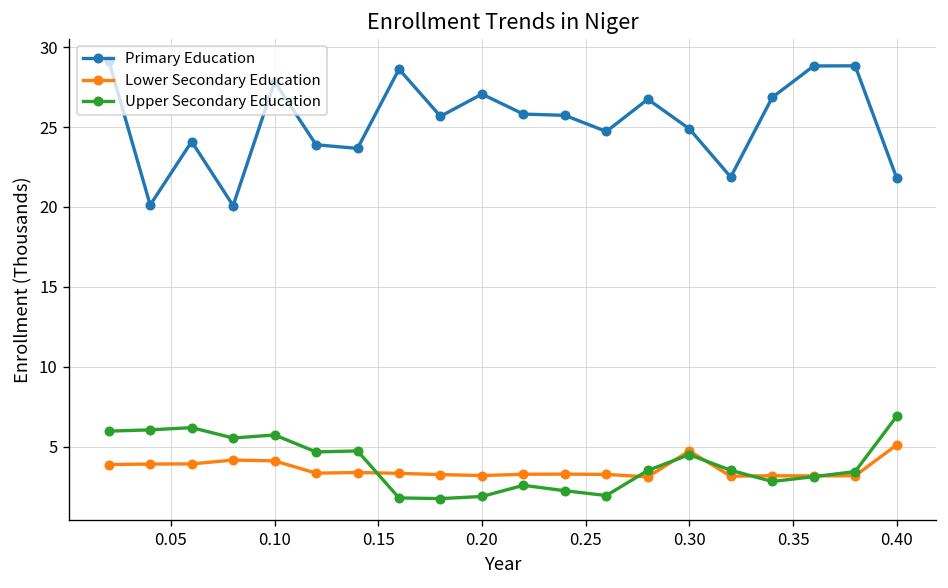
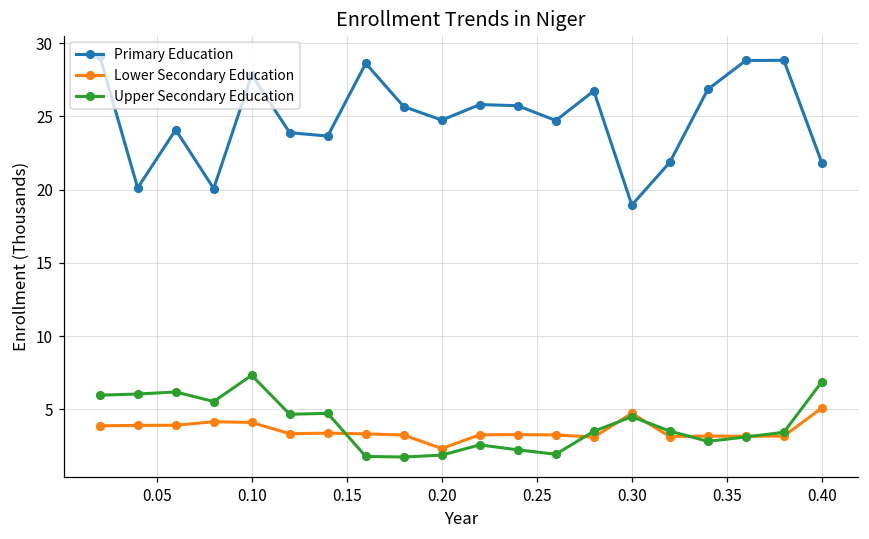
  {
    "Primary Education": {
-     "0.20": 27.1,
-     "0.30": 24.9,
+     "0.20": 24.8,
+     "0.30": 19.0,
      "0.40": 21.8
    },
    "Lower Secondary Education": {
      "0.10": 4.1,
-     "0.20": 3.2,
+     "0.20": 2.3,
      "0.30": 4.7,
      "0.40": 5.1
    },
    "Upper Secondary Education": {
-     "0.10": 5.7,
+     "0.10": 7.3,
      "0.20": 1.9,
      "0.30": 4.5,
      "0.40": 6.9
    }
  }
